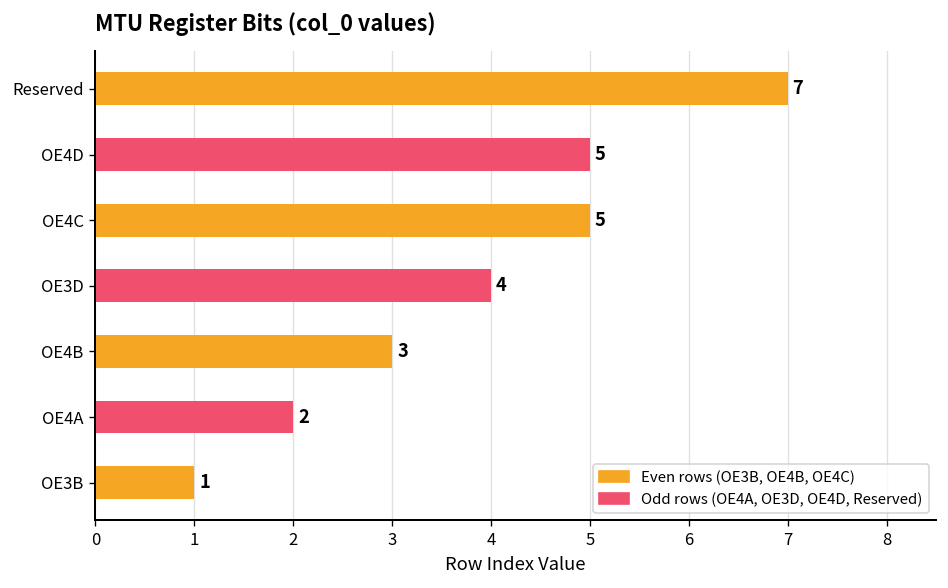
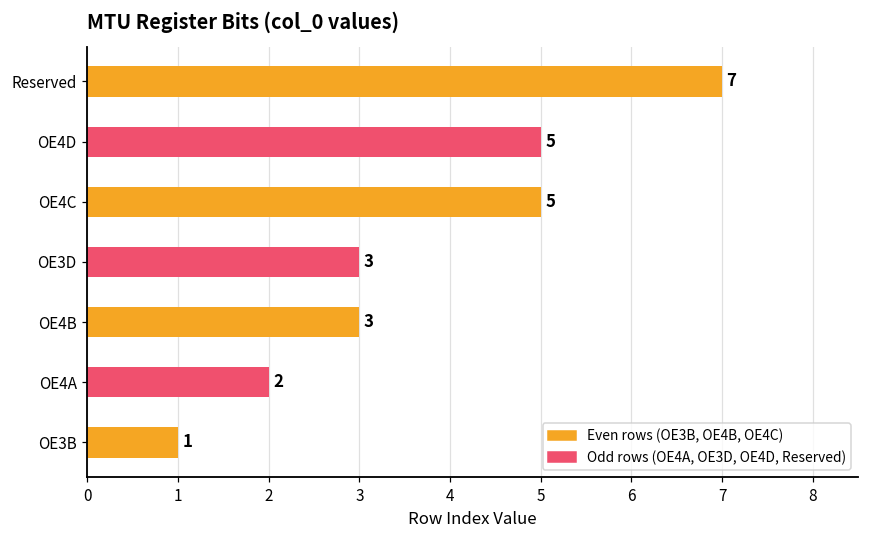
  {
    "Reserved": 7,
    "OE4D": 5,
    "OE4C": 5,
-   "OE3D": 4,
+   "OE3D": 3,
    "OE4B": 3,
    "OE4A": 2,
    "OE3B": 1
  }
